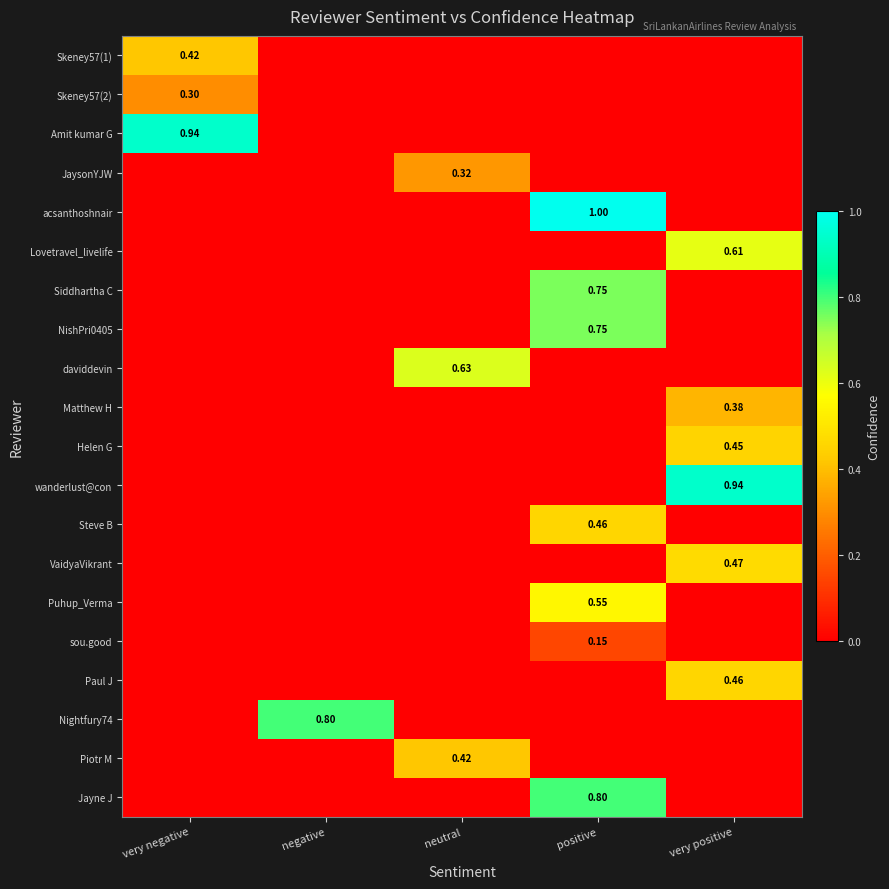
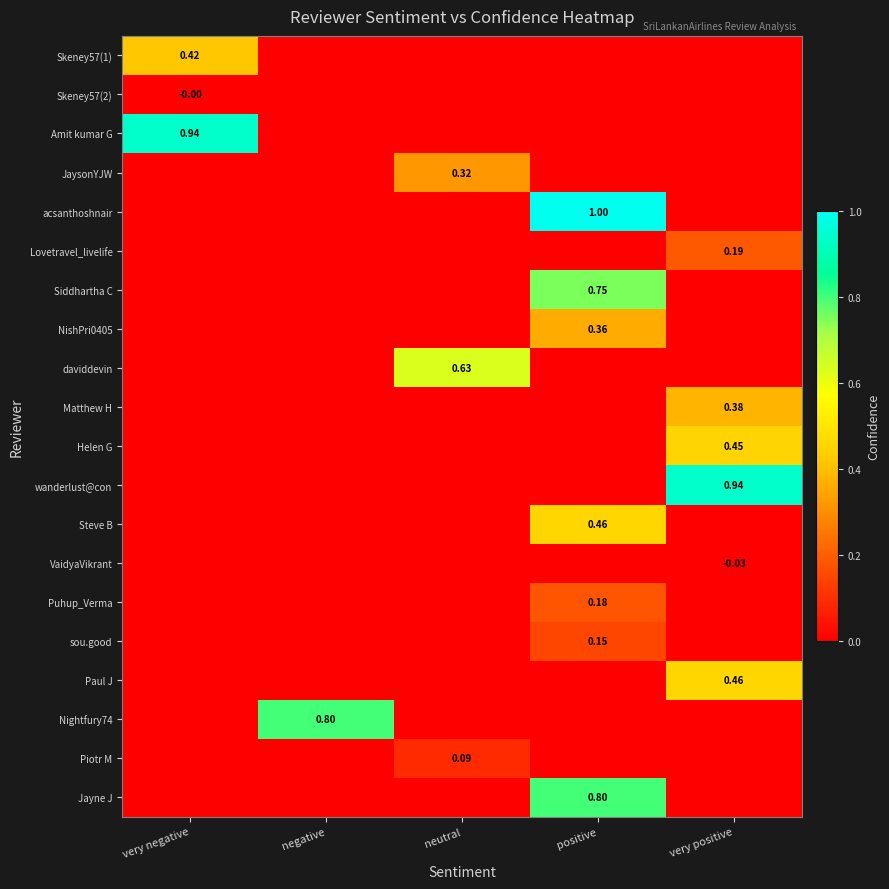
  {
    "Skeney57(1)": {
      "very negative": 0.42
    },
    "Skeney57(2)": {
-     "very negative": 0.30
+     "very negative": -0.00
    },
    "Amit kumar G": {
      "very negative": 0.94
    },
    "JaysonYJW": {
      "neutral": 0.32
    },
    "acsanthoshnair": {
      "positive": 1.00
    },
    "Lovetravel_livelife": {
-     "very positive": 0.61
+     "very positive": 0.19
    },
    "Siddhartha C": {
      "positive": 0.75
    },
    "NishPri0405": {
-     "positive": 0.75
+     "positive": 0.36
    },
    "daviddevin": {
      "neutral": 0.63
    },
    "Matthew H": {
      "very positive": 0.38
    },
    "Helen G": {
      "very positive": 0.45
    },
    "wanderlust@con": {
      "very positive": 0.94
    },
    "Steve B": {
      "positive": 0.46
    },
    "VaidyaVikrant": {
-     "very positive": 0.47
+     "very positive": -0.03
    },
    "Puhup_Verma": {
-     "positive": 0.55
+     "positive": 0.18
    },
    "sou.good": {
      "positive": 0.15
    },
    "Paul J": {
      "very positive": 0.46
    },
    "Nightfury74": {
      "negative": 0.80
    },
    "Piotr M": {
-     "neutral": 0.42
+     "neutral": 0.09
    },
    "Jayne J": {
      "positive": 0.80
    }
  }
